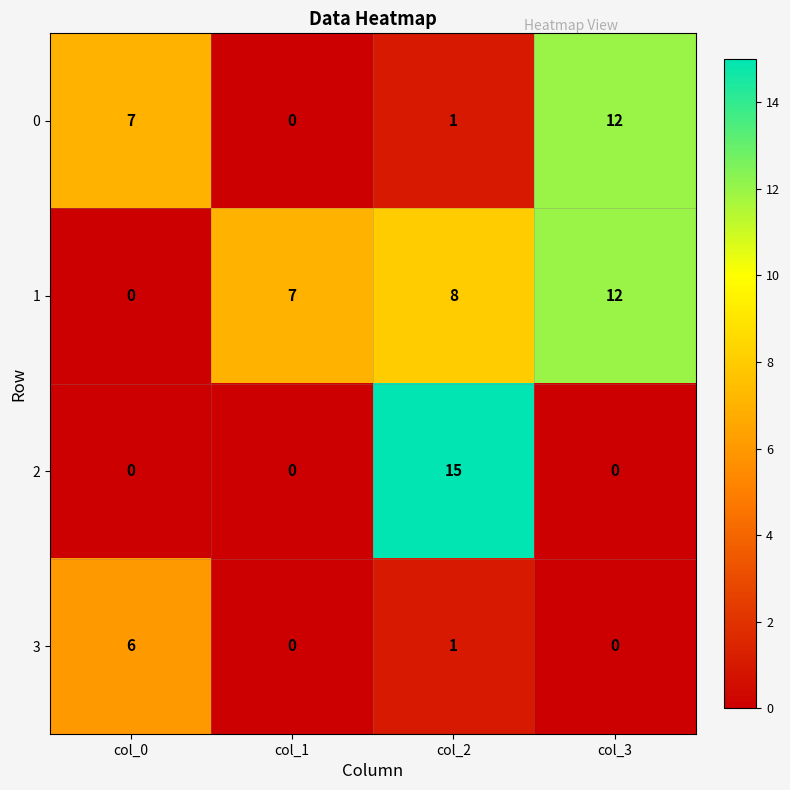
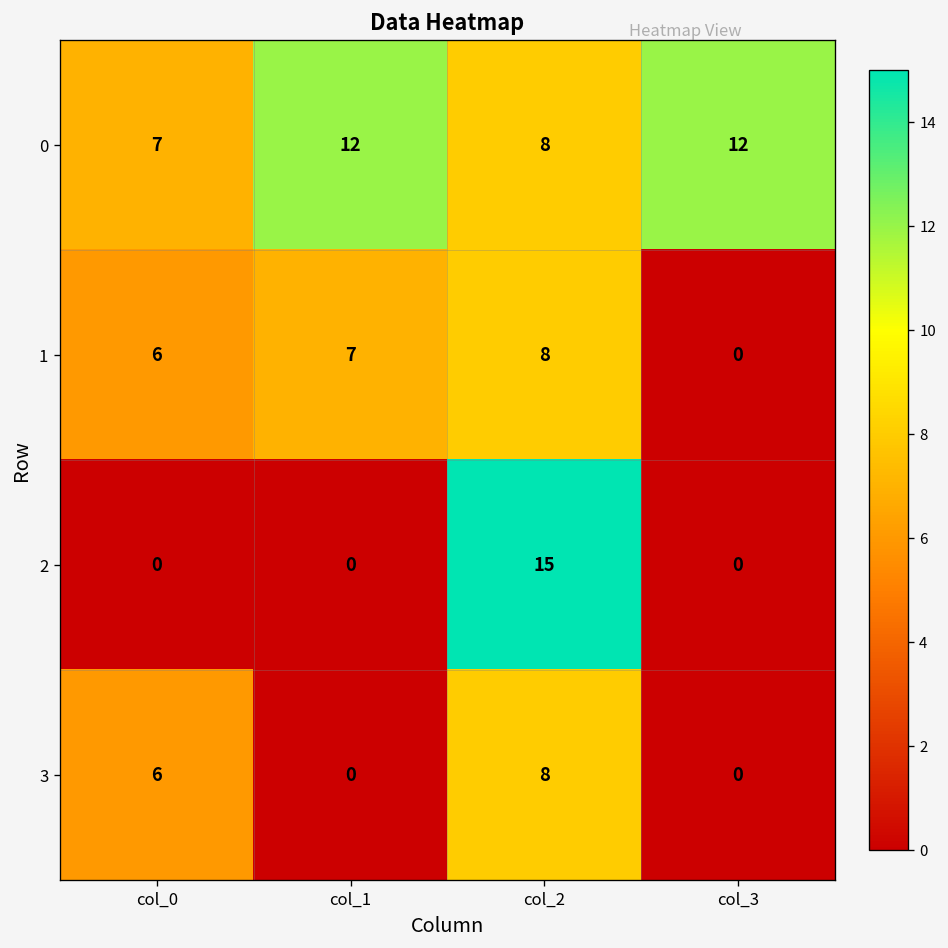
  {
    "0": {
      "col_0": 7,
-     "col_1": 0,
-     "col_2": 1,
+     "col_1": 12,
+     "col_2": 8,
      "col_3": 12
    },
    "1": {
-     "col_0": 0,
+     "col_0": 6,
      "col_1": 7,
      "col_2": 8,
-     "col_3": 12
+     "col_3": 0
    },
    "2": {
      "col_0": 0,
      "col_1": 0,
      "col_2": 15,
      "col_3": 0
    },
    "3": {
      "col_0": 6,
      "col_1": 0,
-     "col_2": 1,
+     "col_2": 8,
      "col_3": 0
    }
  }
